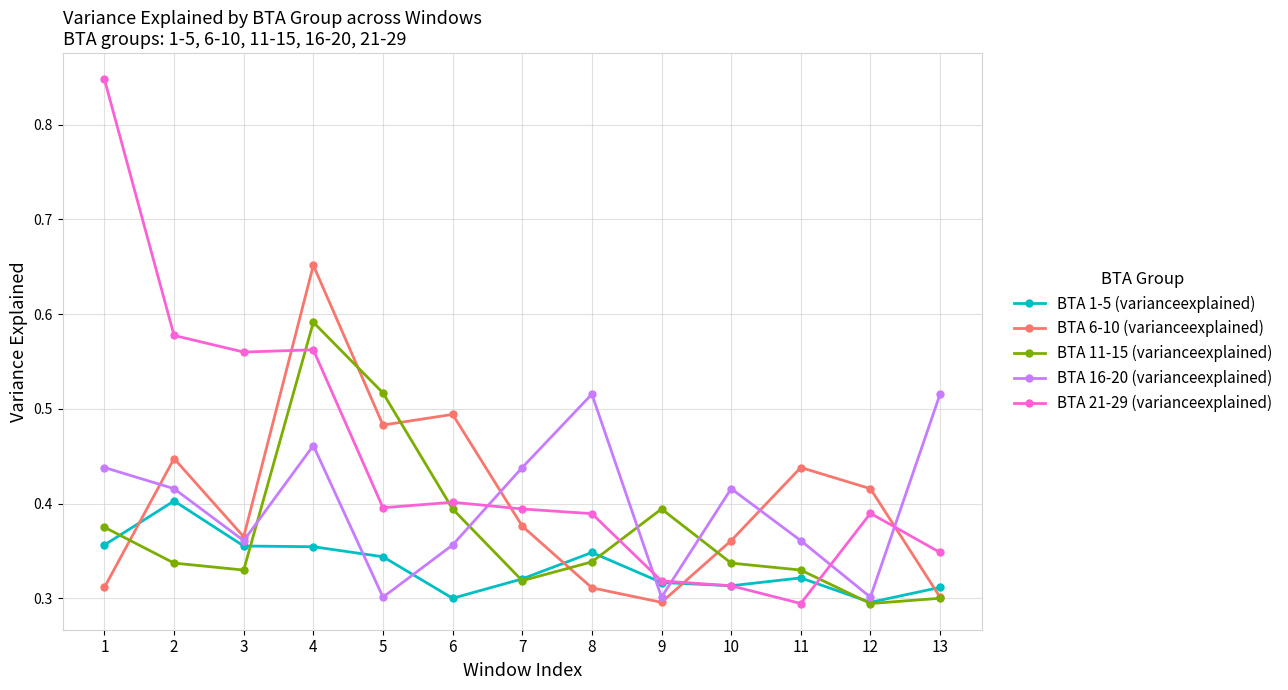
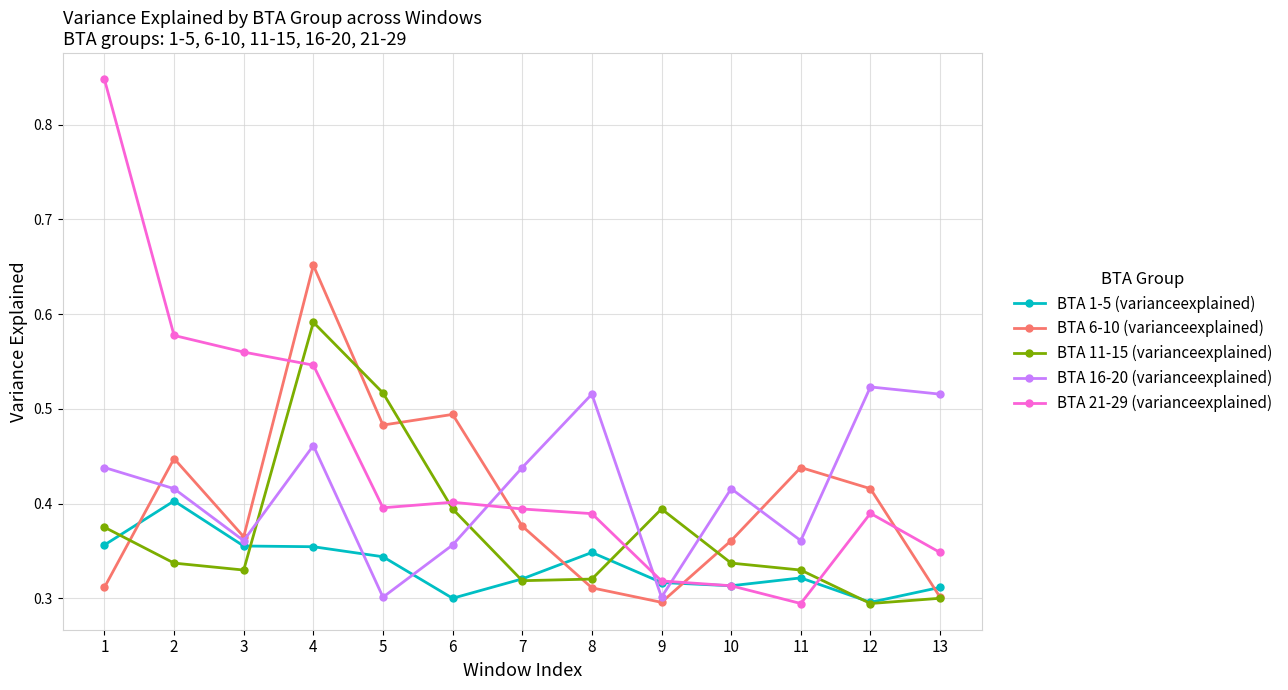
  {
    "BTA 1-5 (varianceexplained)": {
      "1": 0.36,
      "2": 0.40,
      "3": 0.36,
      "4": 0.35,
      "5": 0.34,
      "6": 0.30,
      "8": 0.35,
      "11": 0.32,
      "13": 0.31
    },
    "BTA 6-10 (varianceexplained)": {
      "1": 0.31,
      "2": 0.45,
      "3": 0.37,
      "4": 0.65,
      "5": 0.48,
      "6": 0.49,
      "7": 0.38,
      "8": 0.31,
      "9": 0.30,
      "10": 0.36,
      "11": 0.44,
      "12": 0.42
    },
    "BTA 11-15 (varianceexplained)": {
      "1": 0.38,
      "2": 0.34,
      "3": 0.33,
      "4": 0.59,
      "5": 0.52,
      "6": 0.39,
-     "8": 0.34,
+     "8": 0.32,
      "9": 0.39,
      "10": 0.34,
      "11": 0.33
    },
    "BTA 16-20 (varianceexplained)": {
      "1": 0.44,
      "2": 0.42,
      "3": 0.36,
      "4": 0.46,
      "5": 0.30,
      "6": 0.36,
      "7": 0.44,
      "8": 0.52,
      "9": 0.30,
      "10": 0.42,
      "11": 0.36,
-     "12": 0.30,
+     "12": 0.52,
      "13": 0.52
    },
    "BTA 21-29 (varianceexplained)": {
      "1": 0.85,
      "2": 0.58,
      "3": 0.56,
-     "4": 0.56,
+     "4": 0.55,
      "5": 0.40,
      "6": 0.40,
      "7": 0.39,
      "8": 0.39,
      "11": 0.29,
      "12": 0.39,
      "13": 0.35
    }
  }
